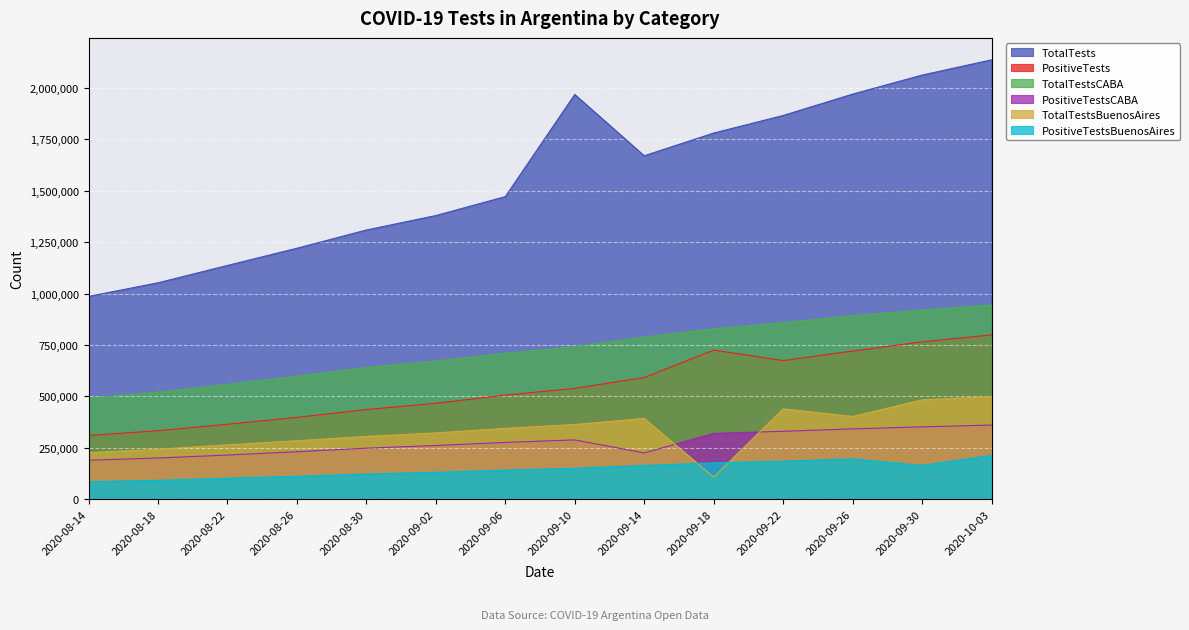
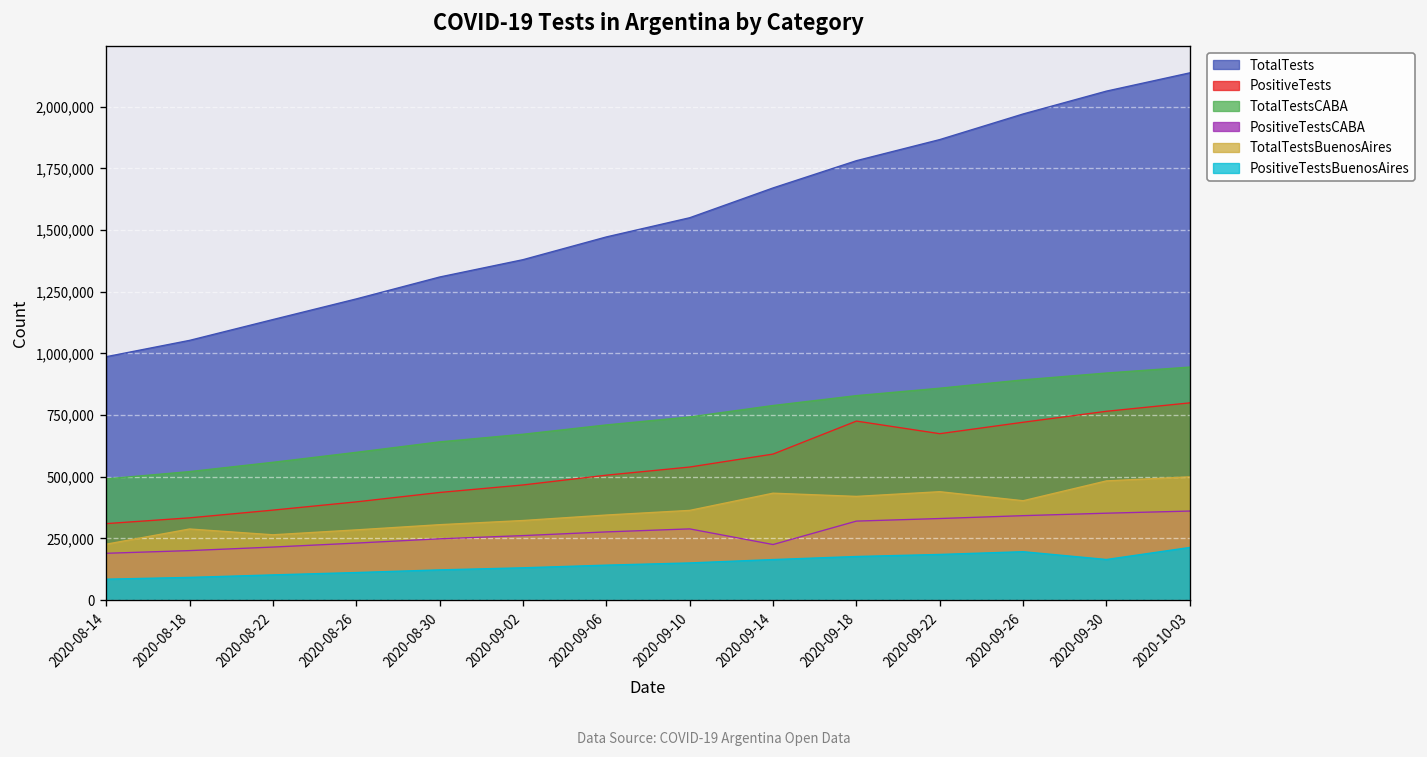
  {
    "TotalTests": {
      "2020-08-14": "990,000",
      "2020-08-18": "1,050,000",
      "2020-08-22": "1,140,000",
      "2020-08-26": "1,220,000",
      "2020-08-30": "1,310,000",
      "2020-09-02": "1,380,000",
      "2020-09-06": "1,470,000",
-     "2020-09-10": "1,970,000",
+     "2020-09-10": "1,550,000",
      "2020-09-14": "1,670,000",
      "2020-09-18": "1,780,000",
      "2020-09-22": "1,870,000",
      "2020-09-26": "1,970,000",
      "2020-09-30": "2,060,000",
      "2020-10-03": "2,140,000"
    },
    "PositiveTests": {
      "2020-08-14": "310,000",
      "2020-08-18": "330,000",
      "2020-08-22": "360,000",
      "2020-08-26": "400,000",
      "2020-08-30": "440,000",
      "2020-09-02": "470,000",
      "2020-09-06": "510,000",
      "2020-09-10": "540,000",
      "2020-09-14": "590,000",
      "2020-09-18": "730,000",
      "2020-09-22": "670,000",
      "2020-09-26": "720,000",
      "2020-09-30": "770,000",
      "2020-10-03": "800,000"
    },
    "TotalTestsCABA": {
      "2020-08-14": "490,000",
      "2020-08-18": "520,000",
      "2020-08-22": "560,000",
      "2020-08-26": "600,000",
      "2020-08-30": "640,000",
      "2020-09-02": "670,000",
      "2020-09-06": "710,000",
      "2020-09-10": "740,000",
      "2020-09-14": "790,000",
      "2020-09-18": "830,000",
      "2020-09-22": "860,000",
      "2020-09-26": "890,000",
      "2020-09-30": "920,000",
      "2020-10-03": "940,000"
    },
    "PositiveTestsCABA": {
      "2020-08-14": "190,000",
      "2020-08-18": "200,000",
      "2020-08-22": "220,000",
      "2020-08-26": "230,000",
      "2020-08-30": "250,000",
      "2020-09-02": "260,000",
      "2020-09-06": "280,000",
      "2020-09-10": "290,000",
      "2020-09-14": "230,000",
      "2020-09-18": "320,000",
      "2020-09-22": "330,000",
      "2020-09-26": "340,000",
      "2020-09-30": "350,000",
      "2020-10-03": "360,000"
    },
    "TotalTestsBuenosAires": {
      "2020-08-14": "230,000",
-     "2020-08-18": "240,000",
+     "2020-08-18": "290,000",
      "2020-08-22": "260,000",
      "2020-08-26": "280,000",
      "2020-08-30": "310,000",
      "2020-09-02": "320,000",
      "2020-09-06": "340,000",
      "2020-09-10": "360,000",
-     "2020-09-14": "390,000",
-     "2020-09-18": "110,000",
+     "2020-09-14": "430,000",
+     "2020-09-18": "420,000",
      "2020-09-22": "440,000",
      "2020-09-26": "400,000",
      "2020-09-30": "480,000",
      "2020-10-03": "500,000"
    },
    "PositiveTestsBuenosAires": {
      "2020-08-14": "90,000",
      "2020-08-18": "90,000",
      "2020-08-22": "100,000",
      "2020-08-26": "110,000",
      "2020-08-30": "120,000",
      "2020-09-02": "130,000",
      "2020-09-06": "140,000",
      "2020-09-10": "150,000",
      "2020-09-14": "160,000",
      "2020-09-18": "180,000",
      "2020-09-22": "190,000",
      "2020-09-26": "200,000",
      "2020-09-30": "160,000",
      "2020-10-03": "210,000"
    }
  }
